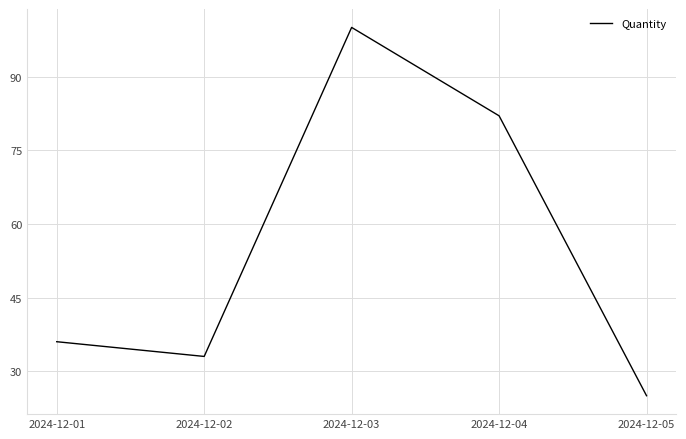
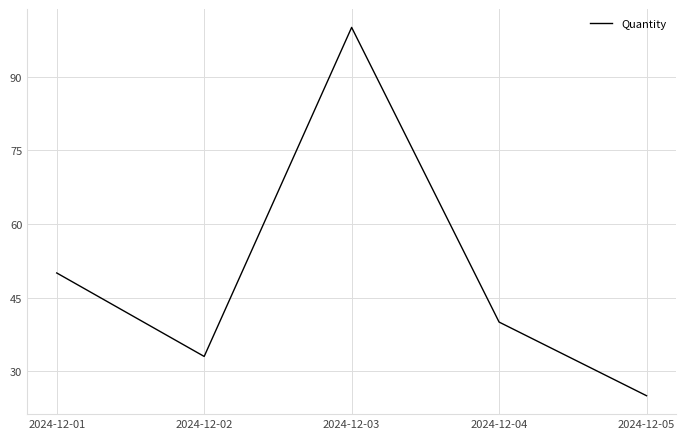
  {
-   "2024-12-01": 36,
+   "2024-12-01": 50,
    "2024-12-02": 33,
    "2024-12-03": 100,
-   "2024-12-04": 82,
+   "2024-12-04": 40,
    "2024-12-05": 25
  }
